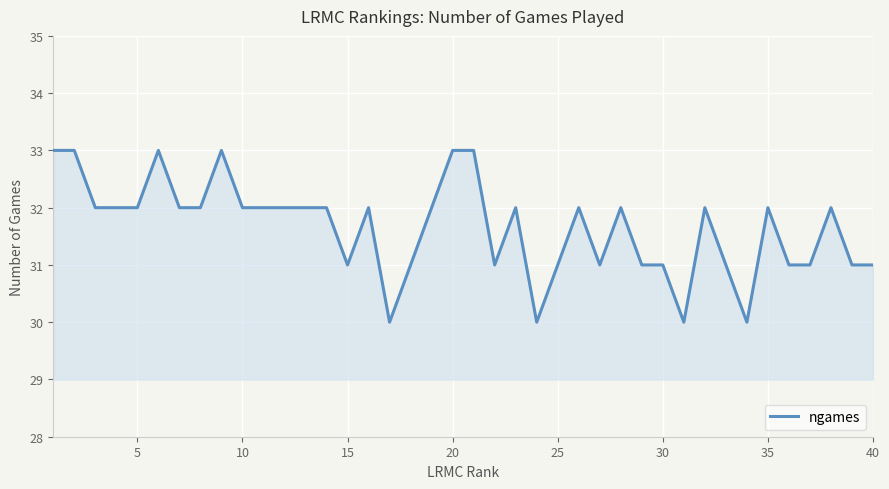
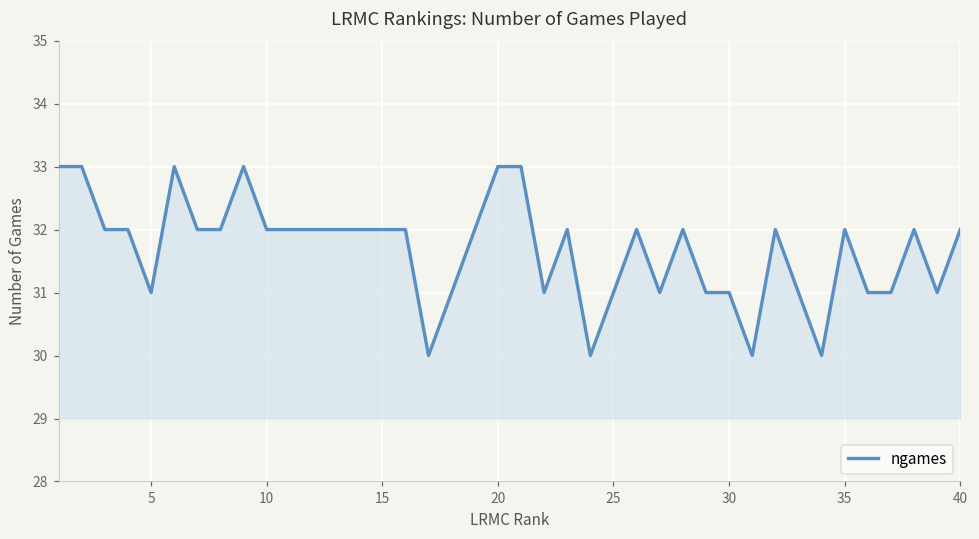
  {
-   "5": 32,
+   "5": 31,
    "10": 32,
-   "15": 31,
+   "15": 32,
    "20": 33,
    "25": 31,
    "30": 31,
    "35": 32,
-   "40": 31
+   "40": 32
  }
